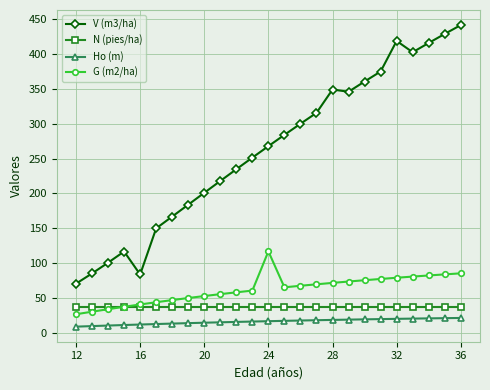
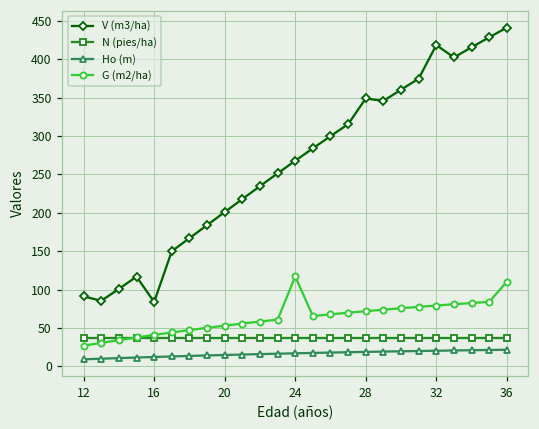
  {
    "V (m3/ha)": {
-     "12": 70,
+     "12": 90,
      "16": 80,
      "20": 200,
      "24": 270,
      "28": 350,
      "32": 420,
      "36": 440
    },
    "G (m2/ha)": {
      "12": 30,
      "16": 40,
      "20": 50,
      "24": 120,
      "28": 70,
      "32": 80,
-     "36": 90
+     "36": 110
    }
  }
